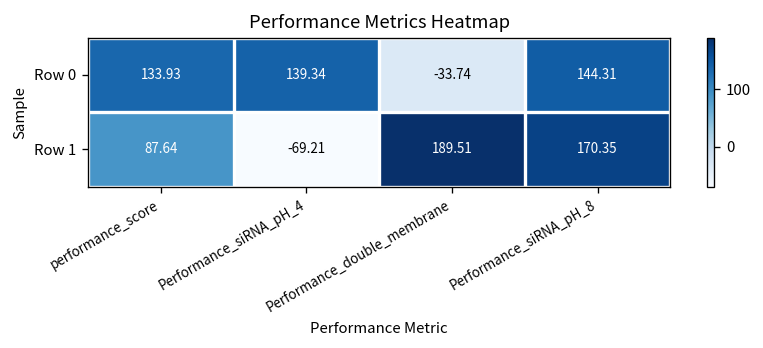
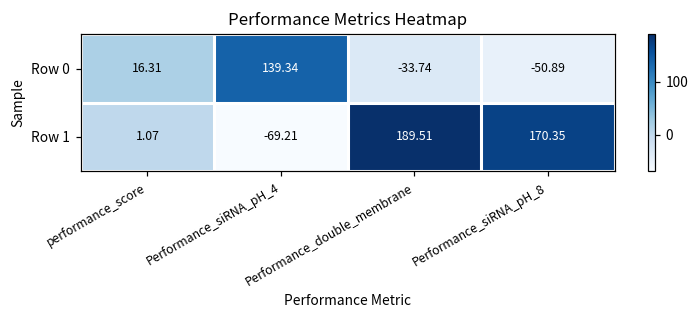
  {
    "Row 0": {
-     "performance_score": 133.93,
+     "performance_score": 16.31,
      "Performance_siRNA_pH_4": 139.34,
      "Performance_double_membrane": -33.74,
-     "Performance_siRNA_pH_8": 144.31
+     "Performance_siRNA_pH_8": -50.89
    },
    "Row 1": {
-     "performance_score": 87.64,
+     "performance_score": 1.07,
      "Performance_siRNA_pH_4": -69.21,
      "Performance_double_membrane": 189.51,
      "Performance_siRNA_pH_8": 170.35
    }
  }
